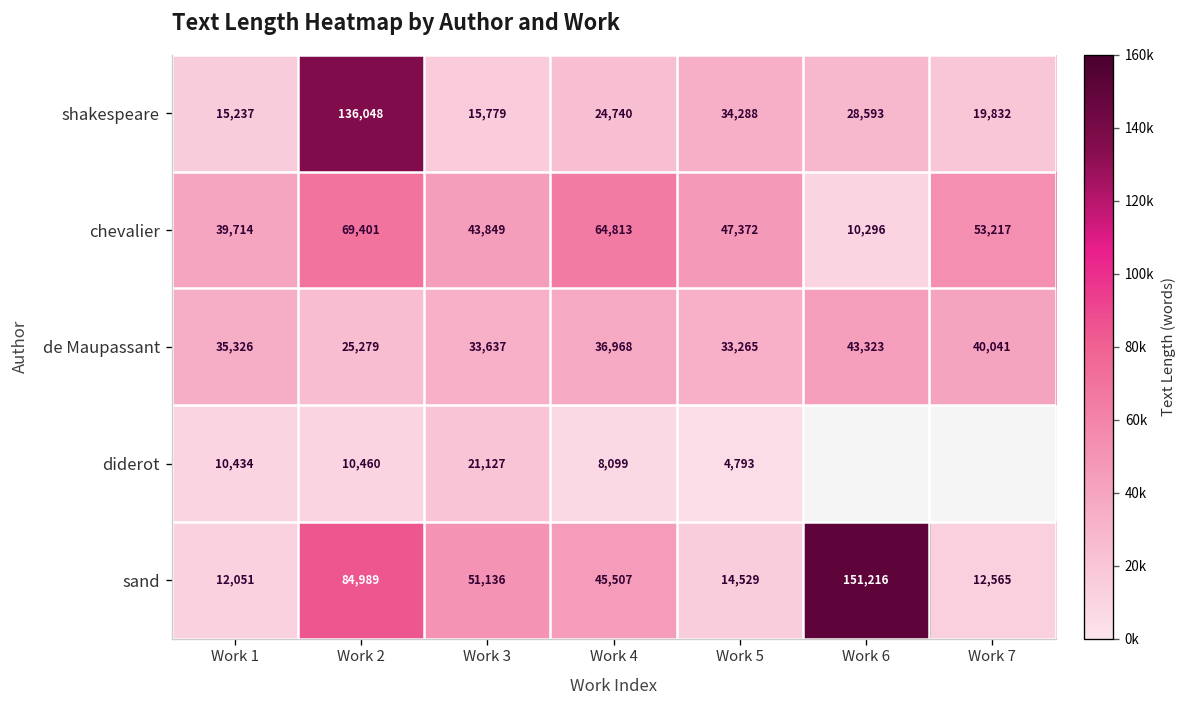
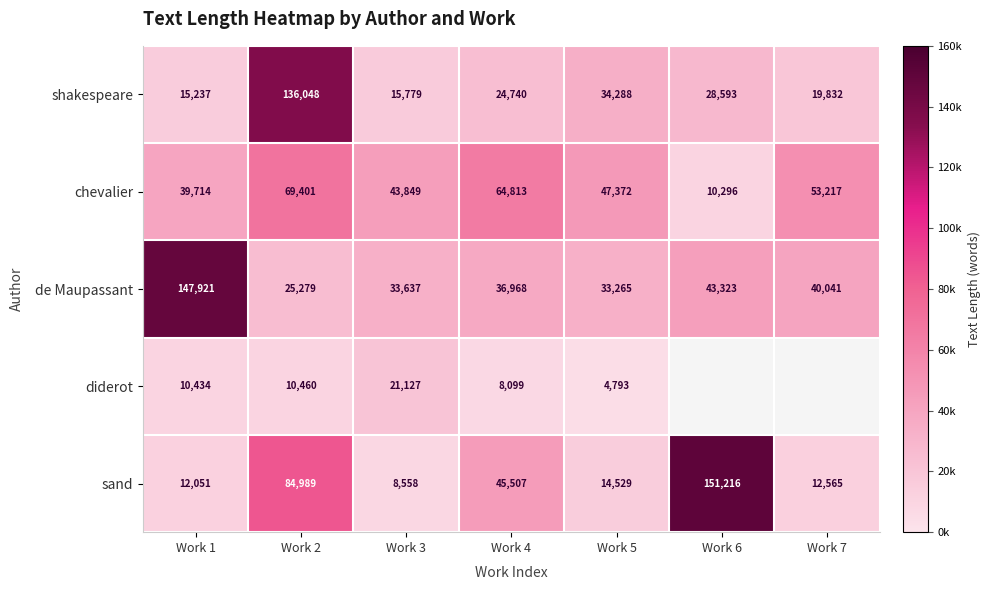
  {
    "shakespeare": {
      "Work 1": "15,237",
      "Work 2": "136,048",
      "Work 3": "15,779",
      "Work 4": "24,740",
      "Work 5": "34,288",
      "Work 6": "28,593",
      "Work 7": "19,832"
    },
    "chevalier": {
      "Work 1": "39,714",
      "Work 2": "69,401",
      "Work 3": "43,849",
      "Work 4": "64,813",
      "Work 5": "47,372",
      "Work 6": "10,296",
      "Work 7": "53,217"
    },
    "de Maupassant": {
-     "Work 1": "35,326",
+     "Work 1": "147,921",
      "Work 2": "25,279",
      "Work 3": "33,637",
      "Work 4": "36,968",
      "Work 5": "33,265",
      "Work 6": "43,323",
      "Work 7": "40,041"
    },
    "diderot": {
      "Work 1": "10,434",
      "Work 2": "10,460",
      "Work 3": "21,127",
      "Work 4": "8,099",
      "Work 5": "4,793"
    },
    "sand": {
      "Work 1": "12,051",
      "Work 2": "84,989",
-     "Work 3": "51,136",
+     "Work 3": "8,558",
      "Work 4": "45,507",
      "Work 5": "14,529",
      "Work 6": "151,216",
      "Work 7": "12,565"
    }
  }
